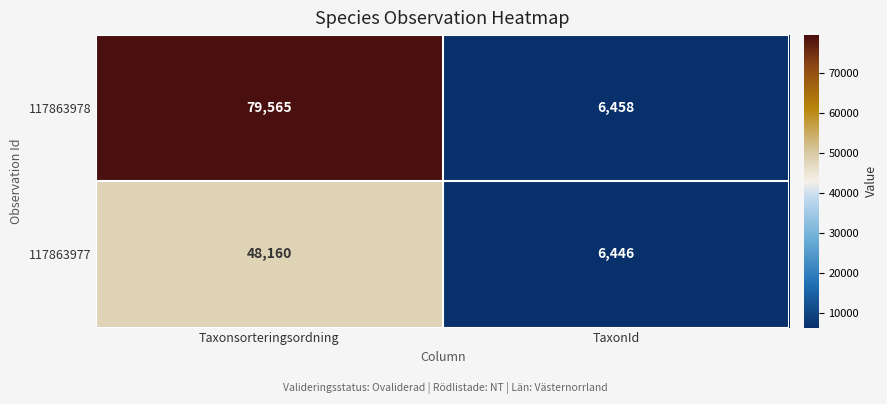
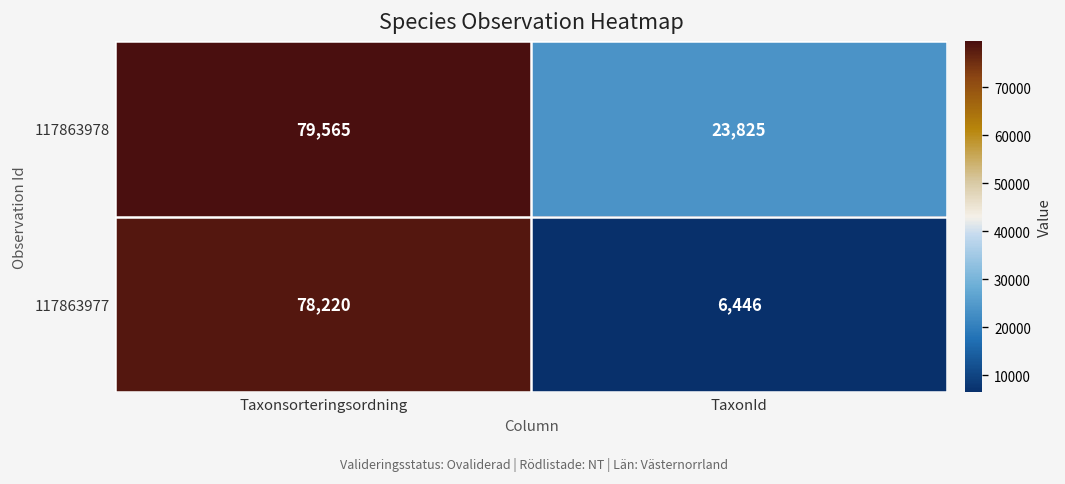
  {
    "117863978": {
      "Taxonsorteringsordning": "79,565",
-     "TaxonId": "6,458"
+     "TaxonId": "23,825"
    },
    "117863977": {
-     "Taxonsorteringsordning": "48,160",
+     "Taxonsorteringsordning": "78,220",
      "TaxonId": "6,446"
    }
  }
